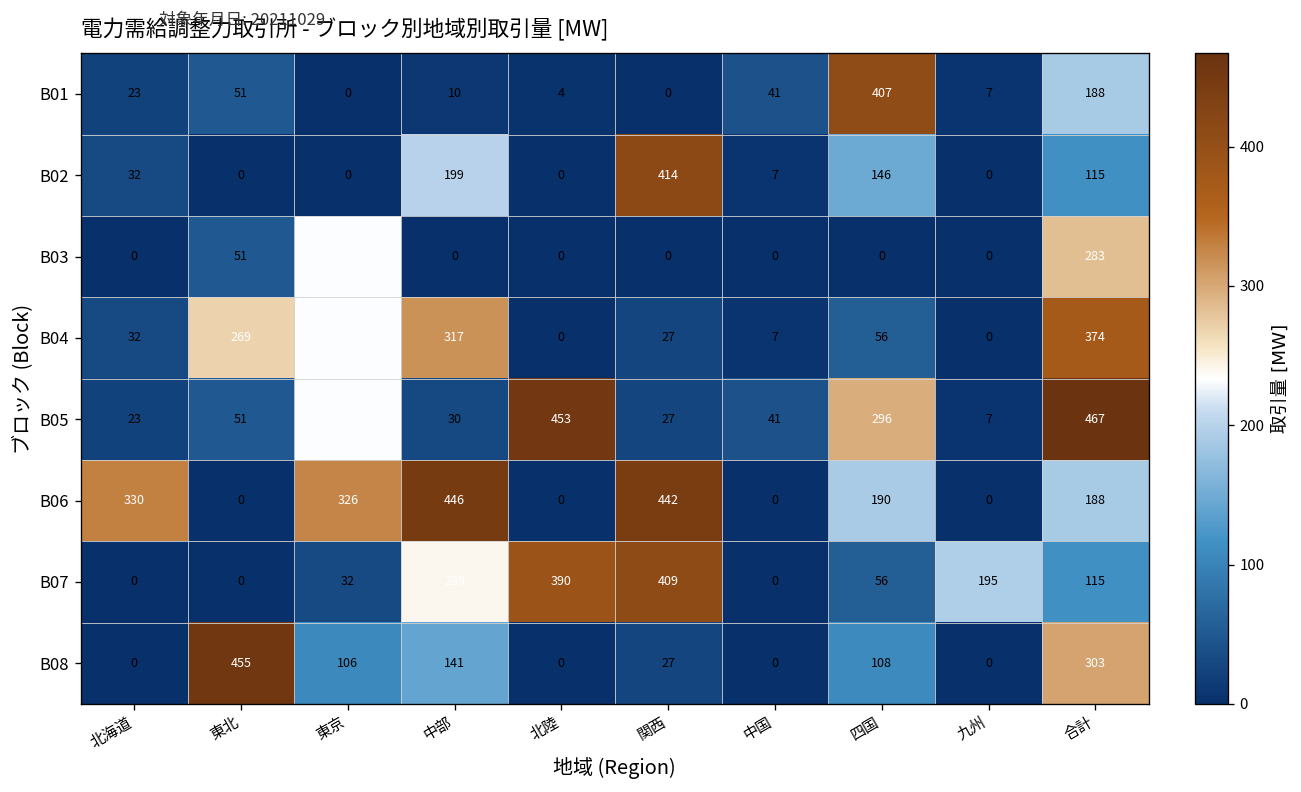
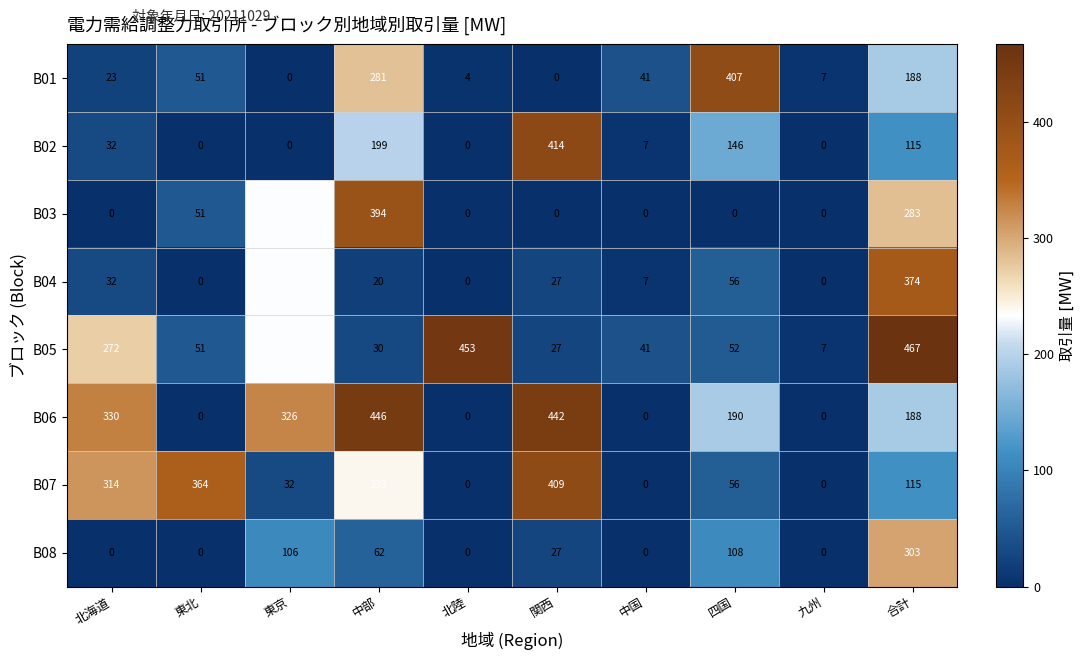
  {
    "B01": {
      "北海道": 23,
      "東北": 51,
      "東京": 0,
-     "中部": 10,
+     "中部": 281,
      "北陸": 4,
      "関西": 0,
      "中国": 41,
      "四国": 407,
      "九州": 7,
      "合計": 188
    },
    "B02": {
      "北海道": 32,
      "東北": 0,
      "東京": 0,
      "中部": 199,
      "北陸": 0,
      "関西": 414,
      "中国": 7,
      "四国": 146,
      "九州": 0,
      "合計": 115
    },
    "B03": {
      "北海道": 0,
      "東北": 51,
-     "中部": 0,
+     "中部": 394,
      "北陸": 0,
      "関西": 0,
      "中国": 0,
      "四国": 0,
      "九州": 0,
      "合計": 283
    },
    "B04": {
      "北海道": 32,
-     "東北": 269,
-     "中部": 317,
+     "東北": 0,
+     "中部": 20,
      "北陸": 0,
      "関西": 27,
      "中国": 7,
      "四国": 56,
      "九州": 0,
      "合計": 374
    },
    "B05": {
-     "北海道": 23,
+     "北海道": 272,
      "東北": 51,
      "中部": 30,
      "北陸": 453,
      "関西": 27,
      "中国": 41,
-     "四国": 296,
+     "四国": 52,
      "九州": 7,
      "合計": 467
    },
    "B06": {
      "北海道": 330,
      "東北": 0,
      "東京": 326,
      "中部": 446,
      "北陸": 0,
      "関西": 442,
      "中国": 0,
      "四国": 190,
      "九州": 0,
      "合計": 188
    },
    "B07": {
-     "北海道": 0,
-     "東北": 0,
+     "北海道": 314,
+     "東北": 364,
      "東京": 32,
-     "北陸": 390,
+     "北陸": 0,
      "関西": 409,
      "中国": 0,
      "四国": 56,
-     "九州": 195,
+     "九州": 0,
      "合計": 115
    },
    "B08": {
      "北海道": 0,
-     "東北": 455,
+     "東北": 0,
      "東京": 106,
-     "中部": 141,
+     "中部": 62,
      "北陸": 0,
      "関西": 27,
      "中国": 0,
      "四国": 108,
      "九州": 0,
      "合計": 303
    }
  }
